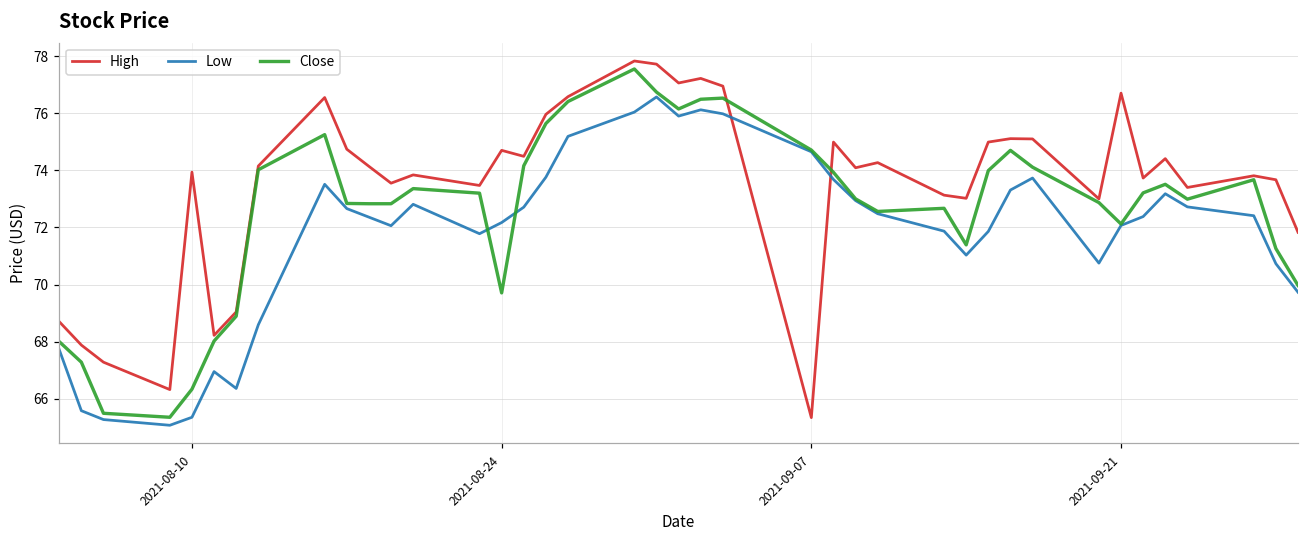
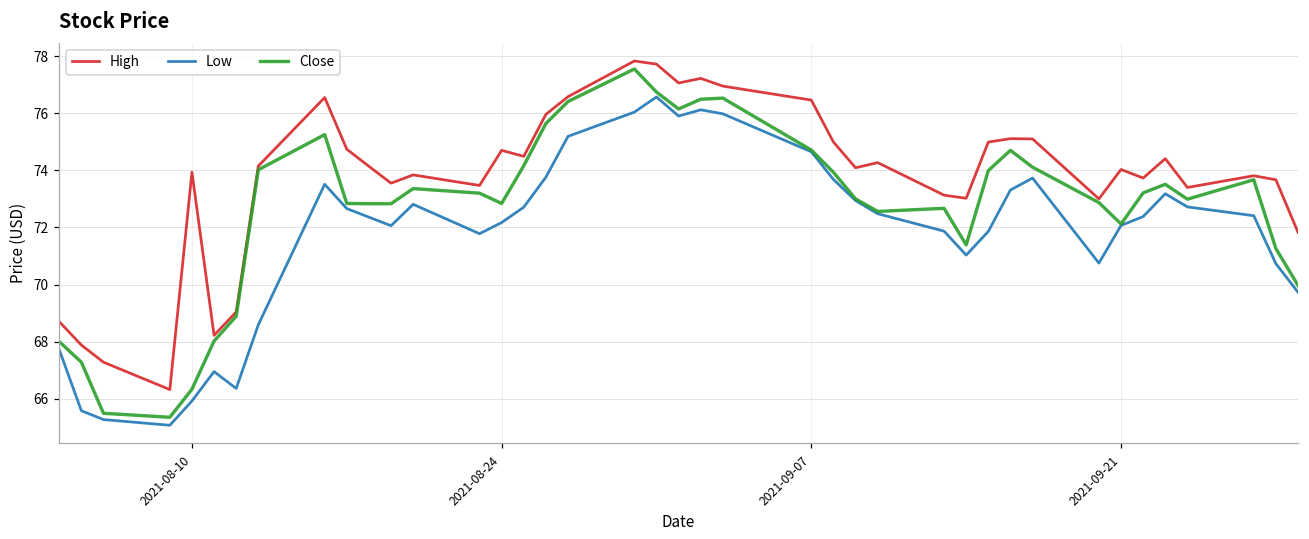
  {
    "High": {
      "2021-08-10": 73.9,
      "2021-08-24": 74.7,
-     "2021-09-07": 65.3,
-     "2021-09-21": 76.7
+     "2021-09-07": 76.5,
+     "2021-09-21": 74.0
    },
    "Low": {
-     "2021-08-10": 65.3,
+     "2021-08-10": 65.9,
      "2021-08-24": 72.2
    },
    "Close": {
      "2021-08-10": 66.3,
-     "2021-08-24": 69.7
+     "2021-08-24": 72.8
    }
  }
